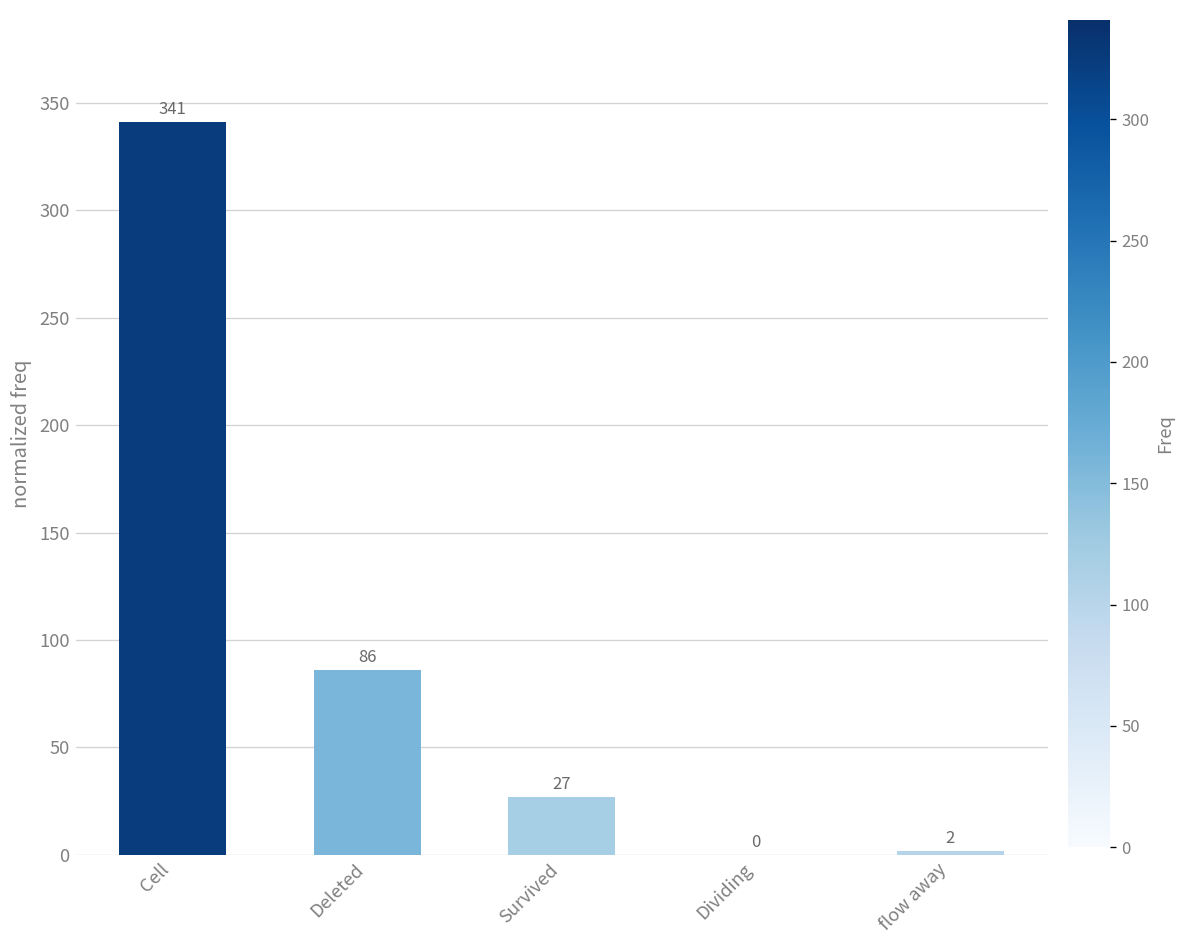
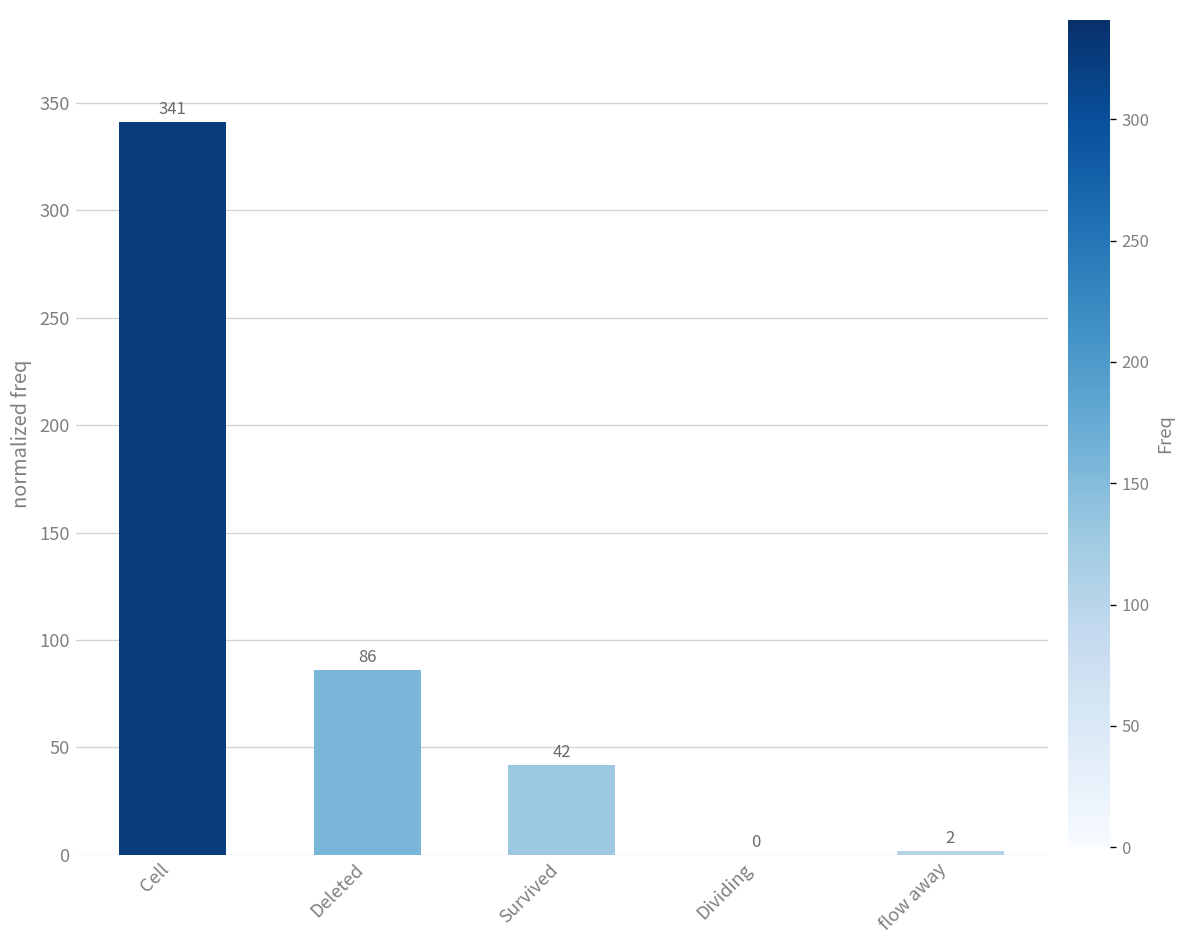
  {
    "Cell": 341,
    "Deleted": 86,
-   "Survived": 27,
+   "Survived": 42,
    "Dividing": 0,
    "flow away": 2
  }
